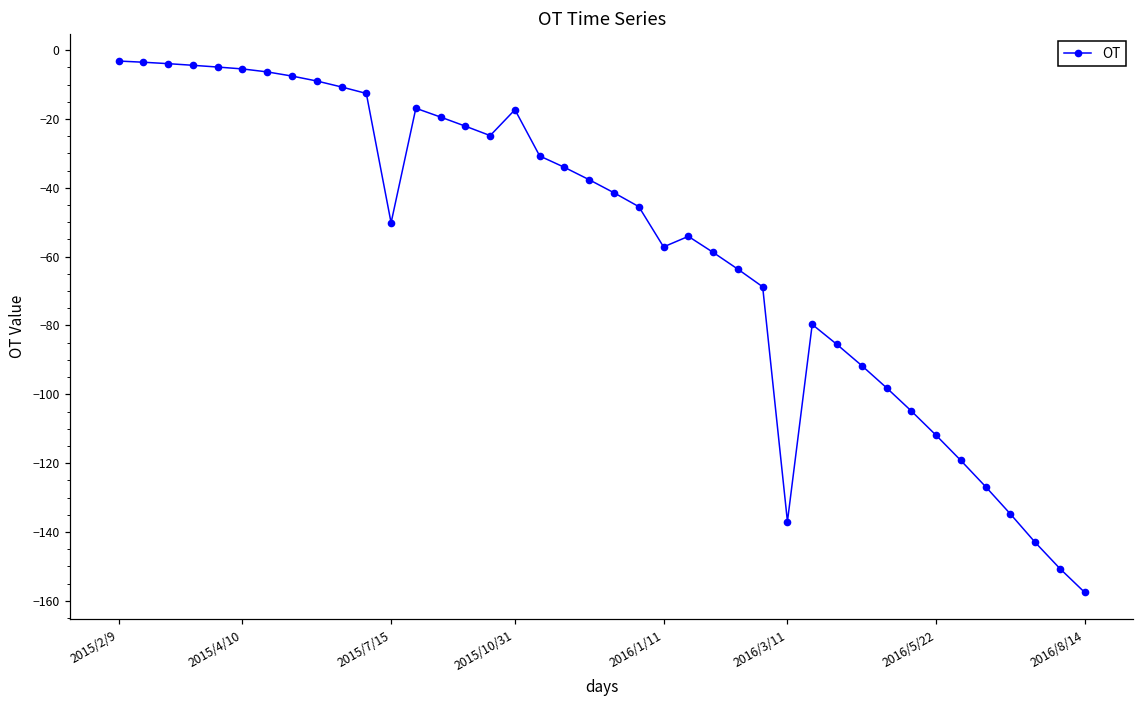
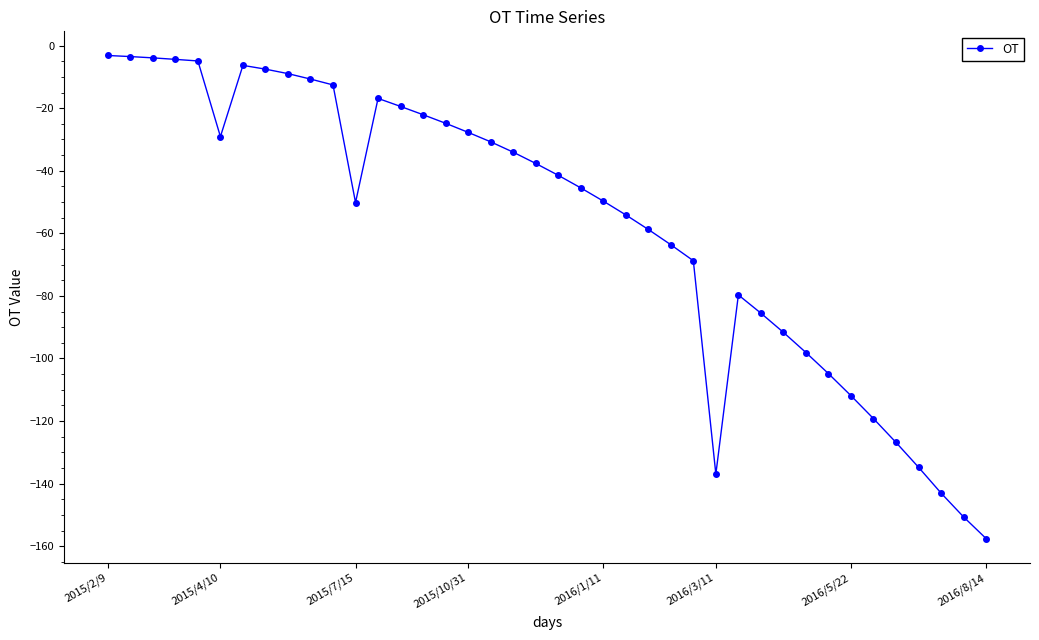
  {
    "2015/2/9": -3,
-   "2015/4/10": -5,
+   "2015/4/10": -29,
    "2015/7/15": -50,
-   "2015/10/31": -17,
-   "2016/1/11": -57,
+   "2015/10/31": -28,
+   "2016/1/11": -50,
    "2016/3/11": -137,
    "2016/5/22": -112,
    "2016/8/14": -158
  }
